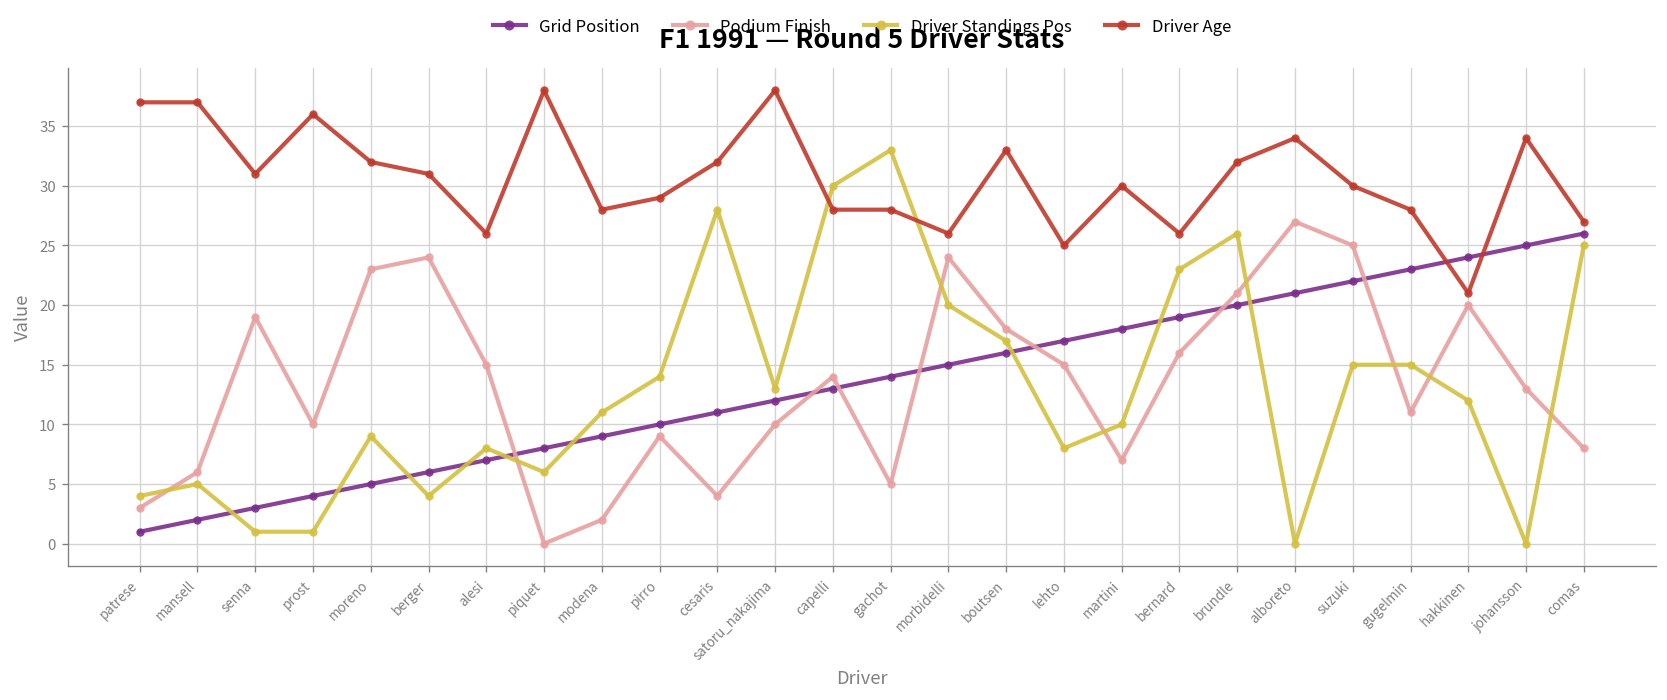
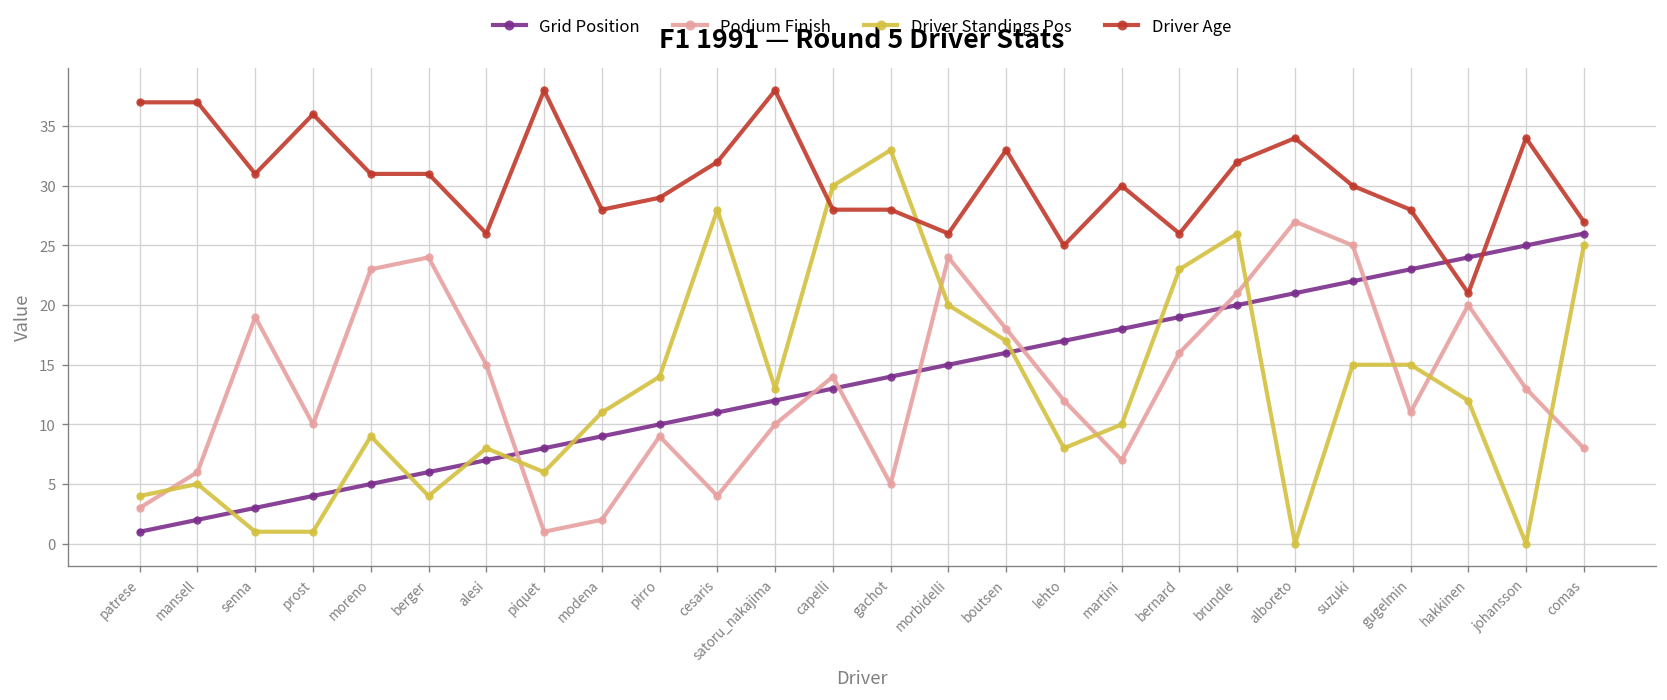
  {
    "Grid Position": {
      "patrese": 1,
      "mansell": 2,
      "senna": 3,
      "prost": 4,
      "moreno": 5,
      "berger": 6,
      "alesi": 7,
      "piquet": 8,
      "modena": 9,
      "pirro": 10,
      "cesaris": 11,
      "satoru_nakajima": 12,
      "capelli": 13,
      "gachot": 14,
      "morbidelli": 15,
      "boutsen": 16,
      "lehto": 17,
      "martini": 18,
      "bernard": 19,
      "brundle": 20,
      "alboreto": 21,
      "suzuki": 22,
      "gugelmin": 23,
      "hakkinen": 24,
      "johansson": 25,
      "comas": 26
    },
    "Podium Finish": {
      "patrese": 3,
      "mansell": 6,
      "senna": 19,
      "prost": 10,
      "moreno": 23,
      "berger": 24,
      "alesi": 15,
-     "piquet": 0,
+     "piquet": 1,
      "modena": 2,
      "pirro": 9,
      "cesaris": 4,
      "satoru_nakajima": 10,
      "capelli": 14,
      "gachot": 5,
      "morbidelli": 24,
      "boutsen": 18,
-     "lehto": 15,
+     "lehto": 12,
      "martini": 7,
      "bernard": 16,
      "brundle": 21,
      "alboreto": 27,
      "suzuki": 25,
      "gugelmin": 11,
      "hakkinen": 20,
      "johansson": 13,
      "comas": 8
    },
    "Driver Standings Pos": {
      "patrese": 4,
      "mansell": 5,
      "senna": 1,
      "prost": 1,
      "moreno": 9,
      "berger": 4,
      "alesi": 8,
      "piquet": 6,
      "modena": 11,
      "pirro": 14,
      "cesaris": 28,
      "satoru_nakajima": 13,
      "capelli": 30,
      "gachot": 33,
      "morbidelli": 20,
      "boutsen": 17,
      "lehto": 8,
      "martini": 10,
      "bernard": 23,
      "brundle": 26,
      "alboreto": 0,
      "suzuki": 15,
      "gugelmin": 15,
      "hakkinen": 12,
      "johansson": 0,
      "comas": 25
    },
    "Driver Age": {
      "patrese": 37,
      "mansell": 37,
      "senna": 31,
      "prost": 36,
-     "moreno": 32,
+     "moreno": 31,
      "berger": 31,
      "alesi": 26,
      "piquet": 38,
      "modena": 28,
      "pirro": 29,
      "cesaris": 32,
      "satoru_nakajima": 38,
      "capelli": 28,
      "gachot": 28,
      "morbidelli": 26,
      "boutsen": 33,
      "lehto": 25,
      "martini": 30,
      "bernard": 26,
      "brundle": 32,
      "alboreto": 34,
      "suzuki": 30,
      "gugelmin": 28,
      "hakkinen": 21,
      "johansson": 34,
      "comas": 27
    }
  }
